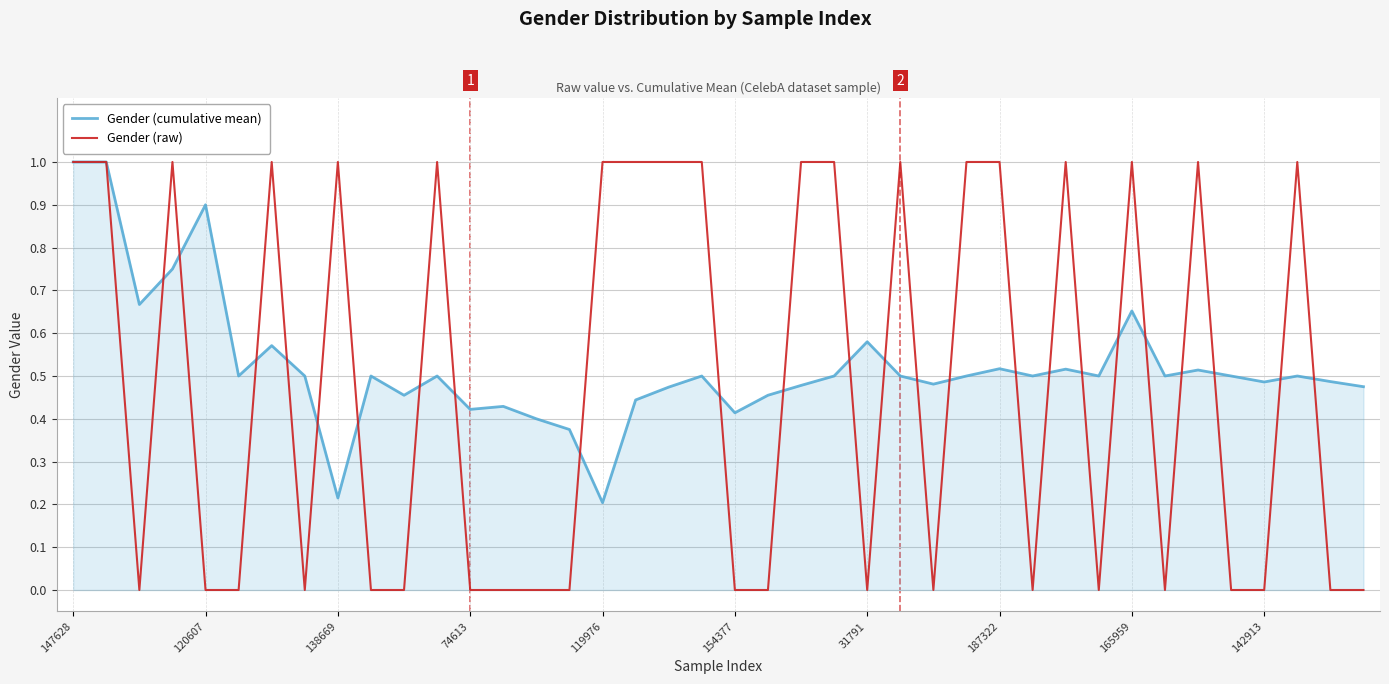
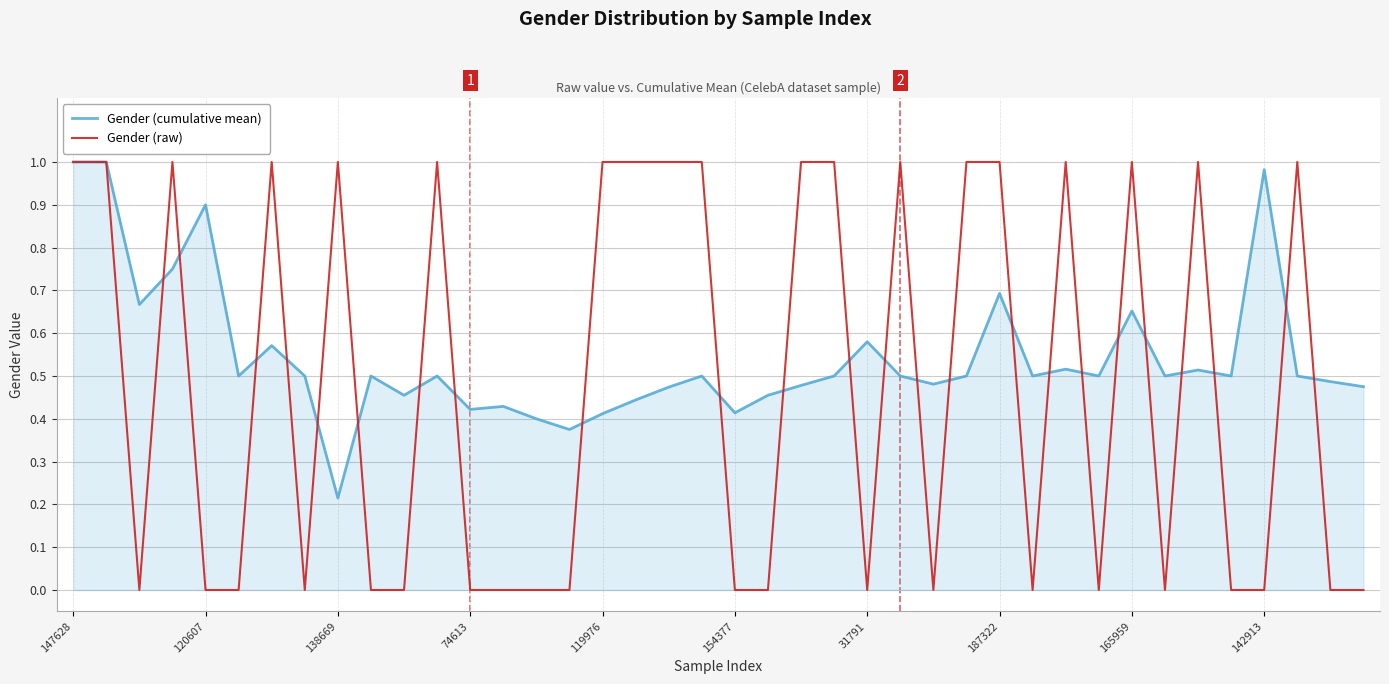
  {
    "Gender (cumulative mean)": {
      "120607": 0.90,
      "138669": 0.22,
      "74613": 0.42,
-     "119976": 0.20,
+     "119976": 0.41,
      "154377": 0.41,
      "31791": 0.58,
-     "187322": 0.52,
+     "187322": 0.69,
      "165959": 0.65,
-     "142913": 0.49
+     "142913": 0.98
    },
    "Gender (raw)": {
      "120607": 0.00,
      "138669": 1.00,
      "74613": 0.00,
      "119976": 1.00,
      "154377": 0.00,
      "31791": 0.00,
      "187322": 1.00,
      "165959": 1.00,
      "142913": 0.00
    }
  }
